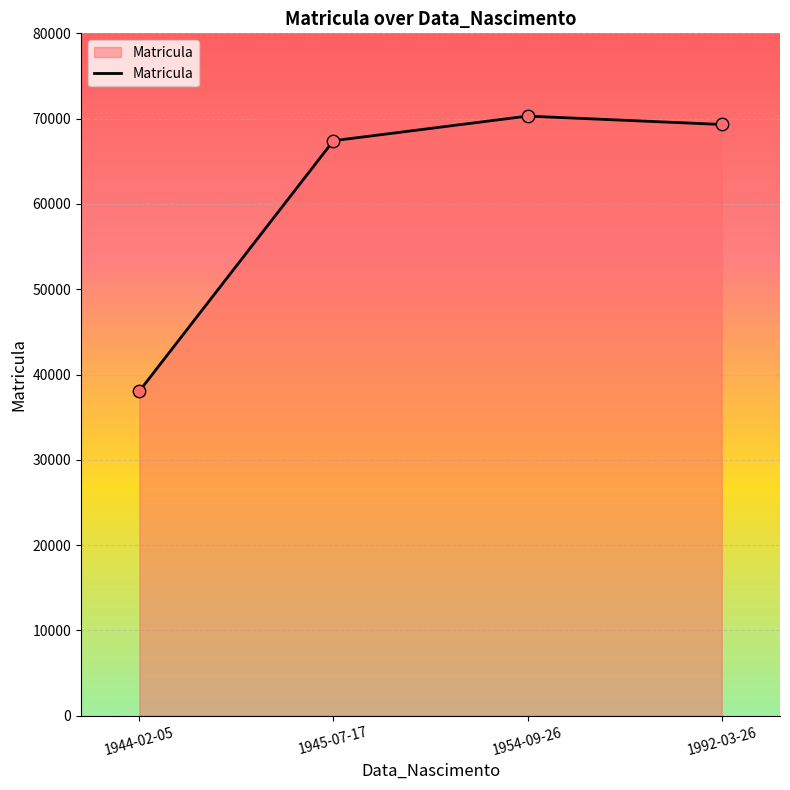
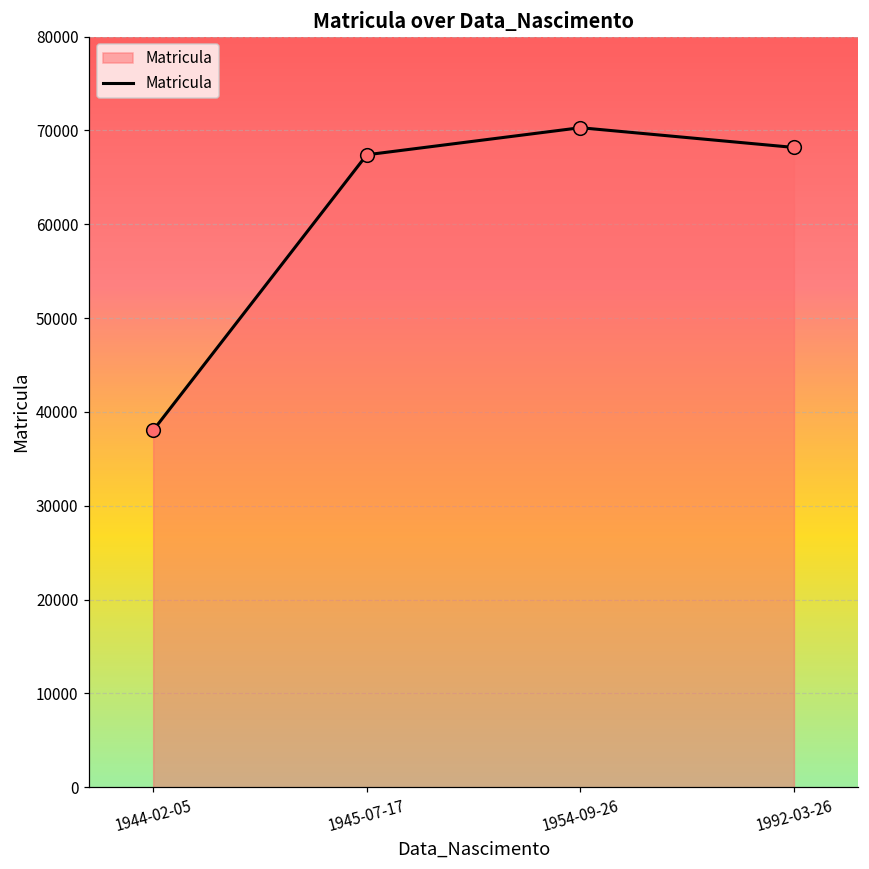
  {
    "1944-02-05": 38000,
    "1945-07-17": 67000,
    "1954-09-26": 70000,
-   "1992-03-26": 69000
+   "1992-03-26": 68000
  }
